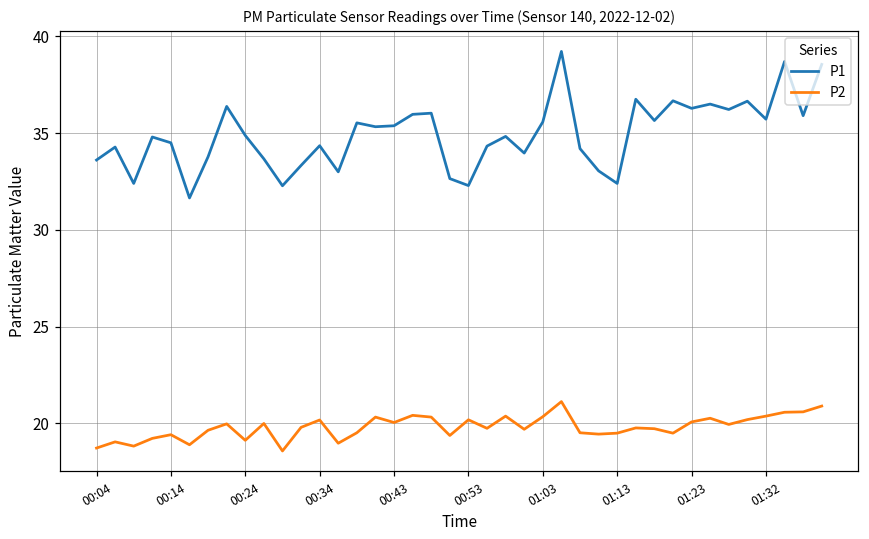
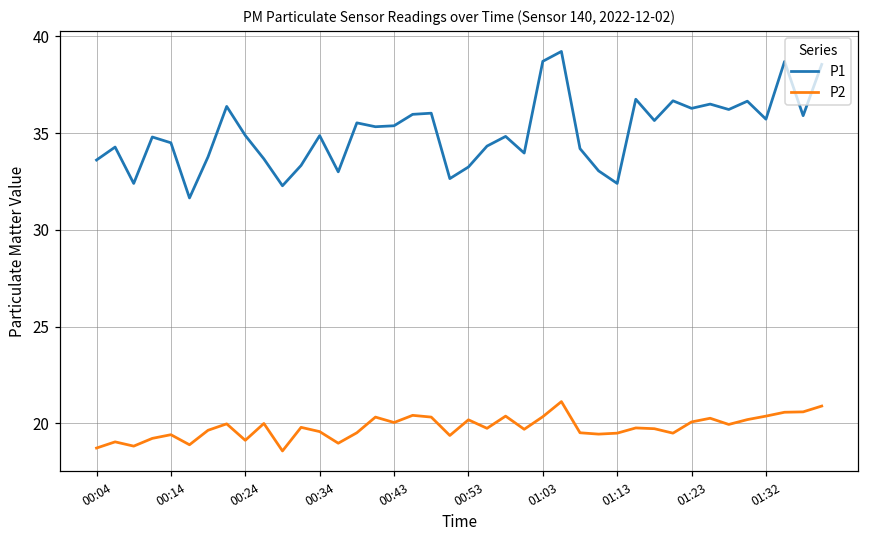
  {
    "P1": {
      "00:04": 33.6,
      "00:14": 34.5,
      "00:24": 34.9,
-     "00:34": 34.4,
+     "00:34": 34.9,
      "00:43": 35.4,
-     "00:53": 32.3,
-     "01:03": 35.6,
+     "00:53": 33.3,
+     "01:03": 38.7,
      "01:13": 32.4,
      "01:23": 36.3,
      "01:32": 35.7
    },
    "P2": {
      "00:04": 18.7,
      "00:14": 19.4,
      "00:24": 19.1,
-     "00:34": 20.2,
+     "00:34": 19.6,
      "00:43": 20.1,
      "00:53": 20.2,
      "01:03": 20.4,
      "01:13": 19.5,
      "01:23": 20.1,
      "01:32": 20.4
    }
  }
